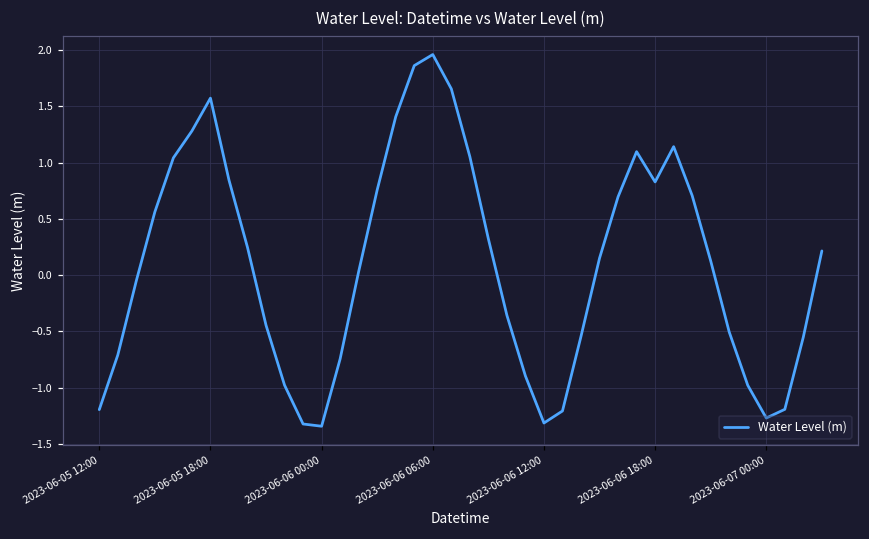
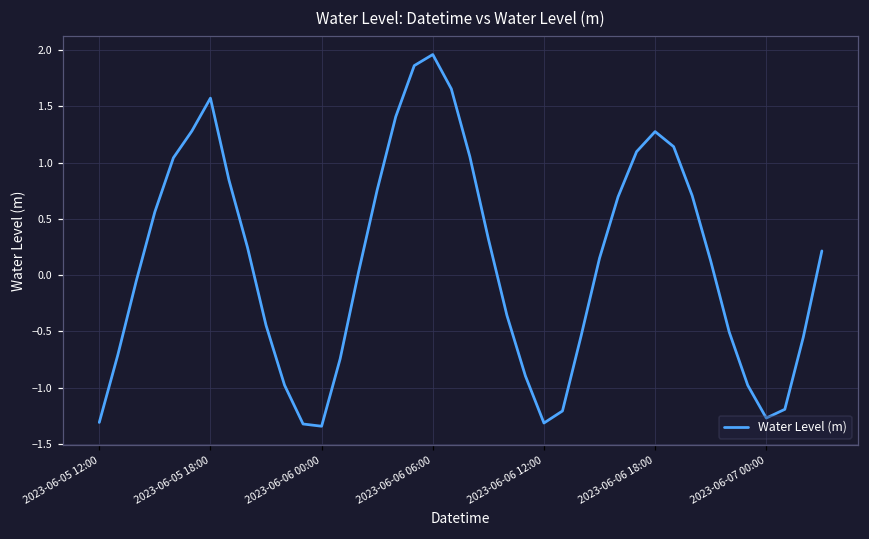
  {
-   "2023-06-05 12:00": -1.20,
+   "2023-06-05 12:00": -1.31,
    "2023-06-05 18:00": 1.57,
    "2023-06-06 00:00": -1.34,
    "2023-06-06 06:00": 1.96,
    "2023-06-06 12:00": -1.31,
-   "2023-06-06 18:00": 0.83
+   "2023-06-06 18:00": 1.28
  }
